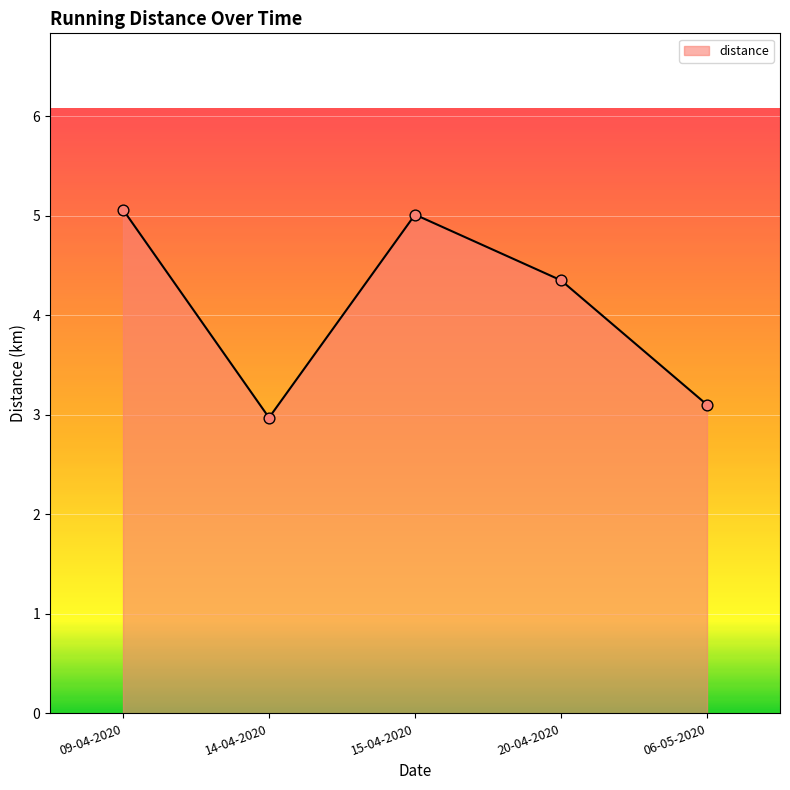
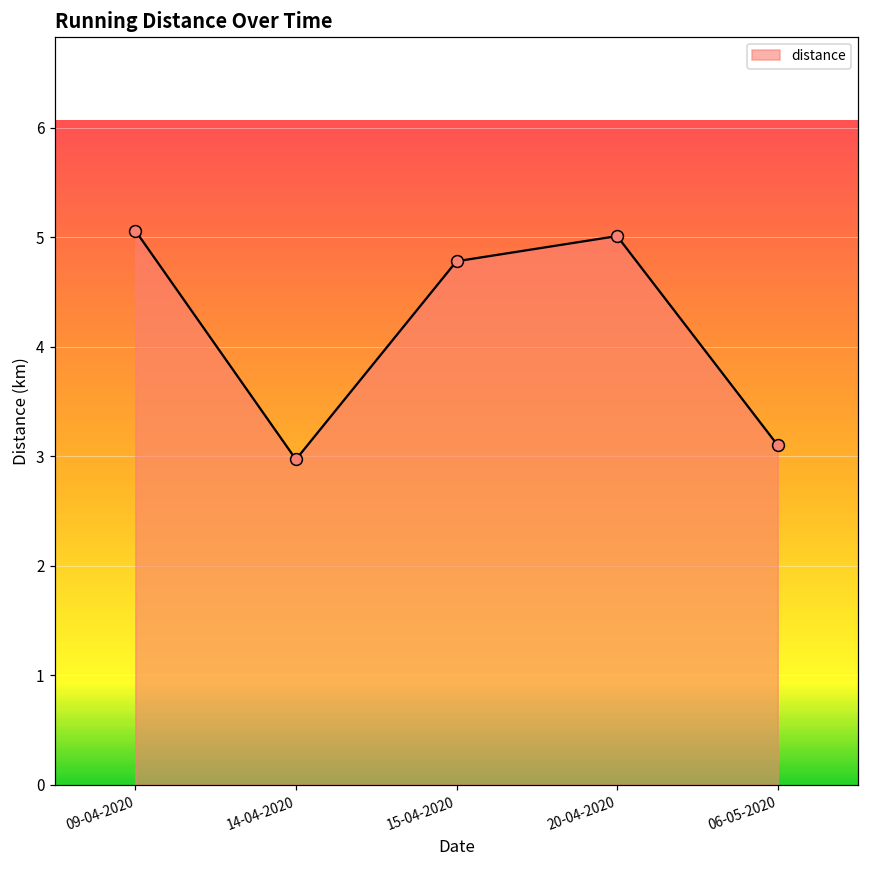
  {
    "09-04-2020": 5.1,
    "14-04-2020": 3.0,
-   "15-04-2020": 5.0,
-   "20-04-2020": 4.4,
+   "15-04-2020": 4.8,
+   "20-04-2020": 5.0,
    "06-05-2020": 3.1
  }
